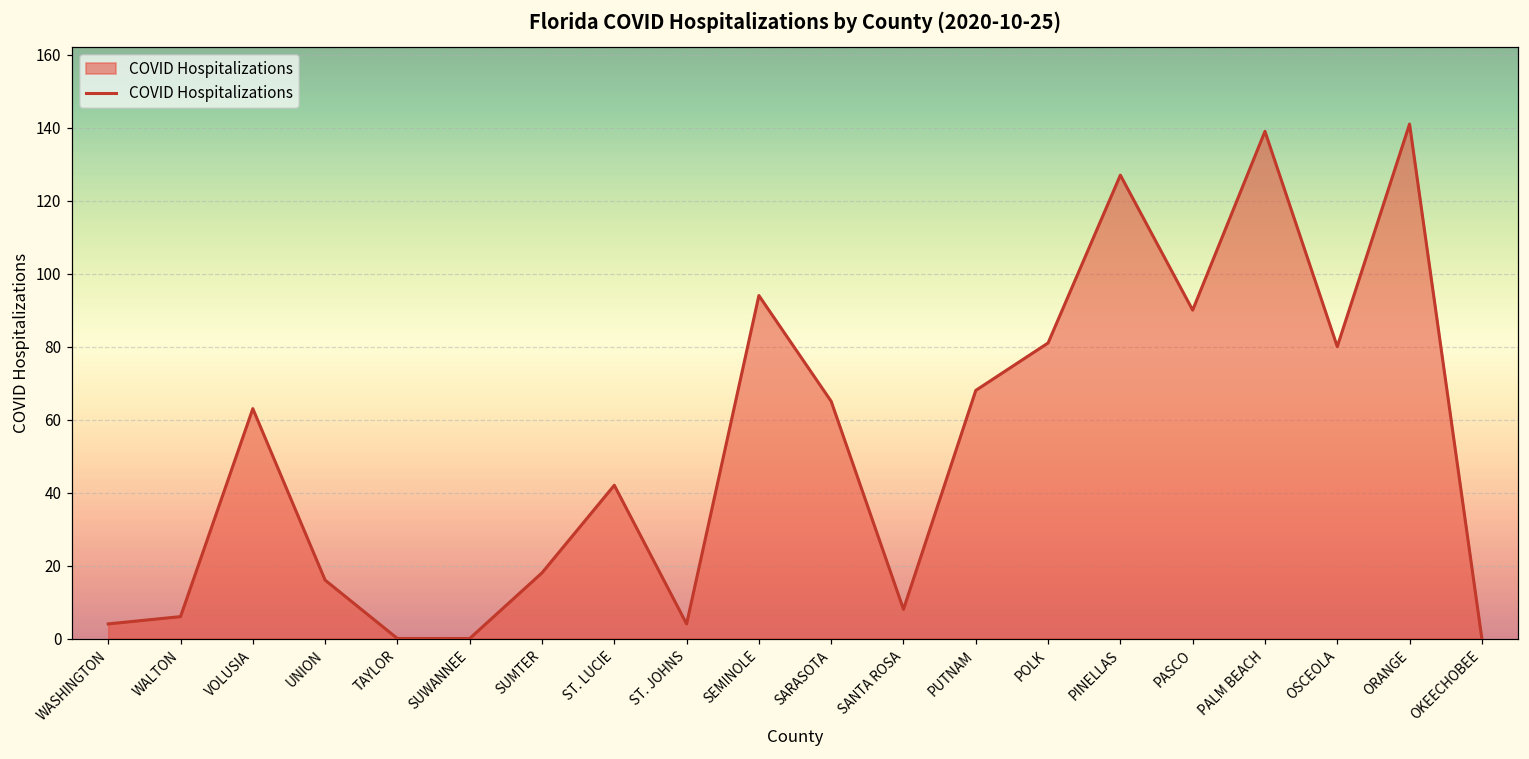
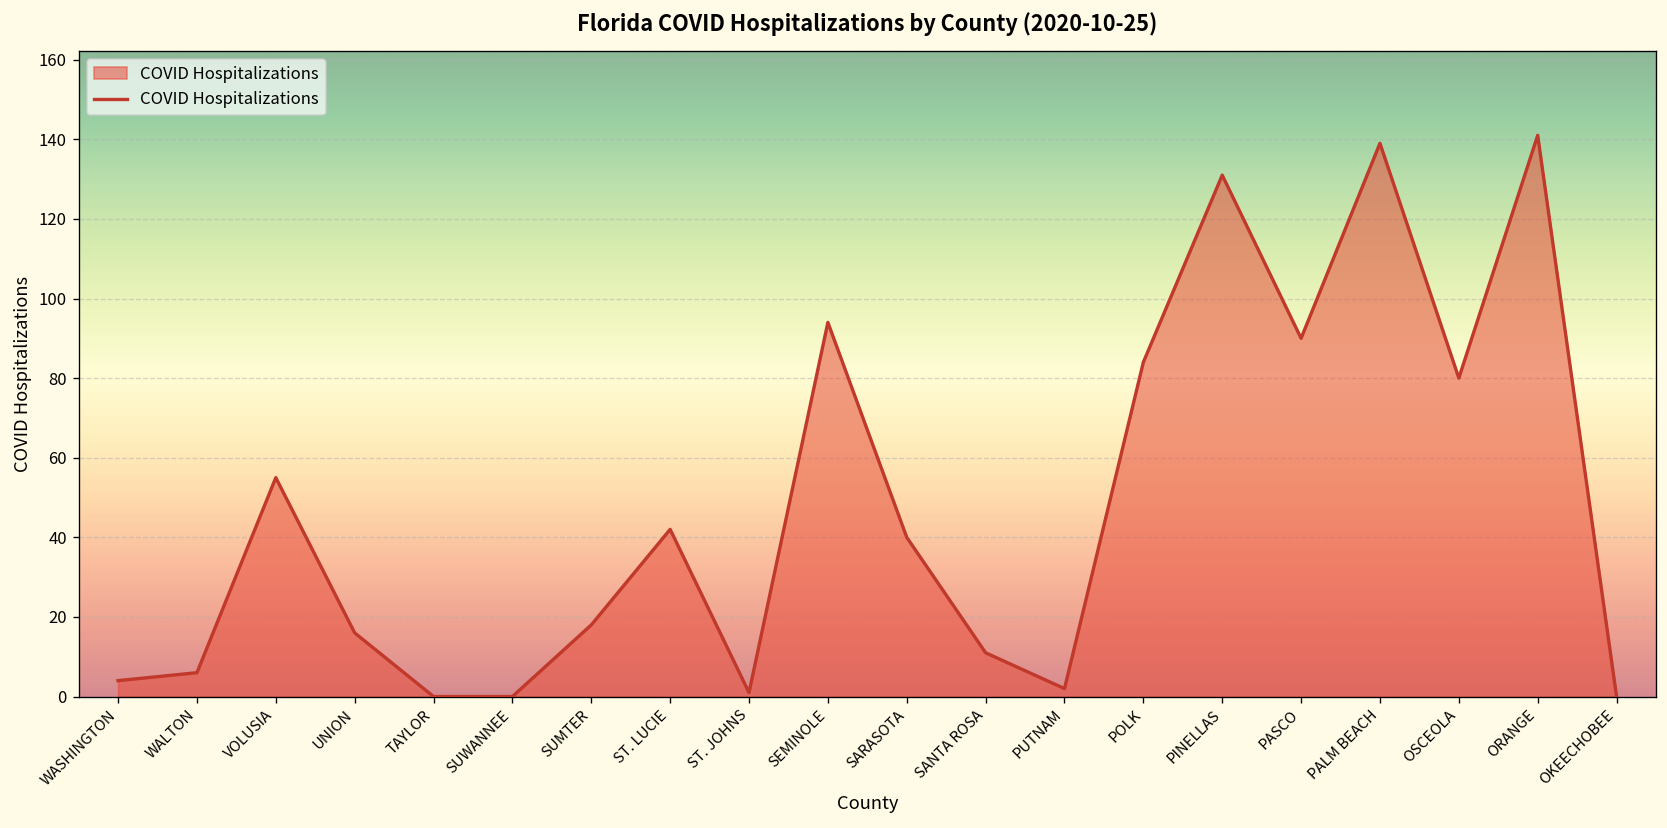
  {
    "WASHINGTON": 4,
    "WALTON": 6,
-   "VOLUSIA": 63,
+   "VOLUSIA": 55,
    "UNION": 16,
    "TAYLOR": 0,
    "SUWANNEE": 0,
    "SUMTER": 18,
    "ST. LUCIE": 42,
-   "ST. JOHNS": 4,
+   "ST. JOHNS": 1,
    "SEMINOLE": 94,
-   "SARASOTA": 65,
-   "SANTA ROSA": 8,
-   "PUTNAM": 68,
-   "POLK": 81,
-   "PINELLAS": 127,
+   "SARASOTA": 40,
+   "SANTA ROSA": 11,
+   "PUTNAM": 2,
+   "POLK": 84,
+   "PINELLAS": 131,
    "PASCO": 90,
    "PALM BEACH": 139,
    "OSCEOLA": 80,
    "ORANGE": 141,
    "OKEECHOBEE": 0
  }
